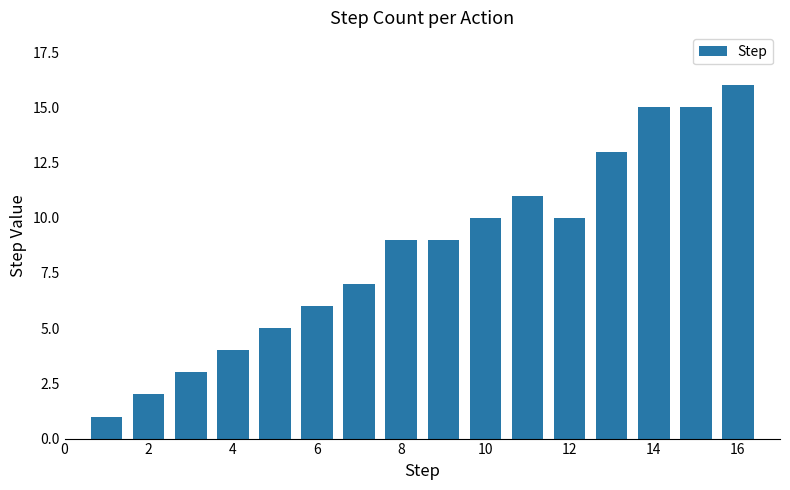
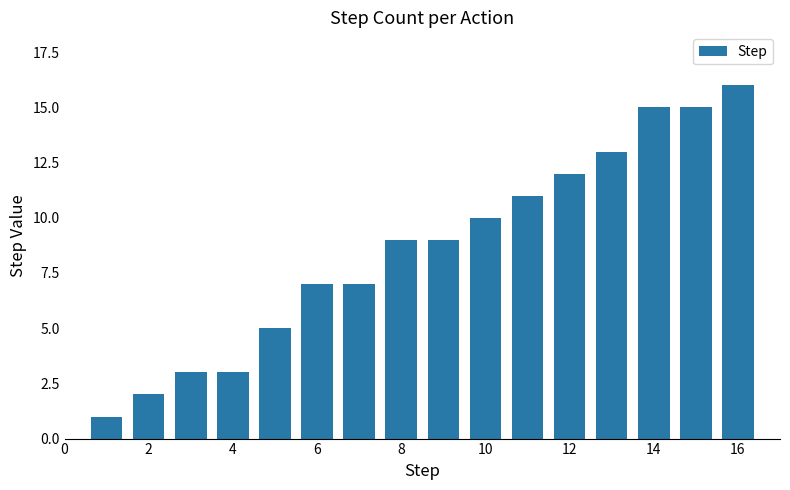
  {
    "2": 2,
-   "4": 4,
-   "6": 6,
+   "4": 3,
+   "6": 7,
    "8": 9,
    "10": 10,
-   "12": 10,
+   "12": 12,
    "14": 15,
    "16": 16
  }
